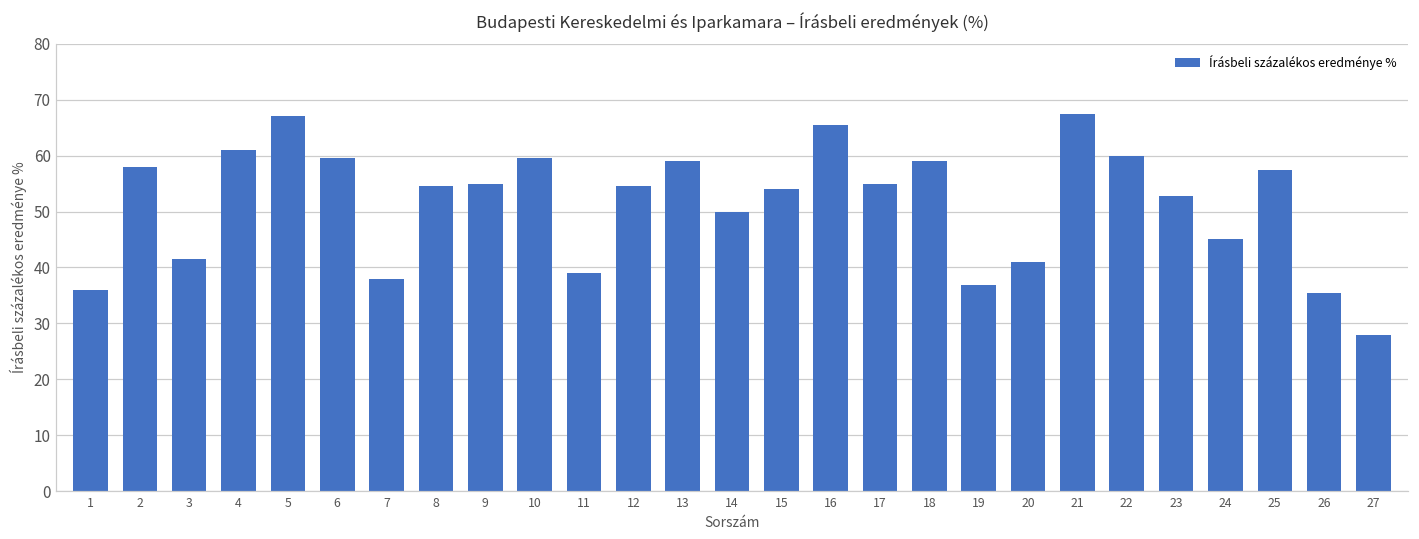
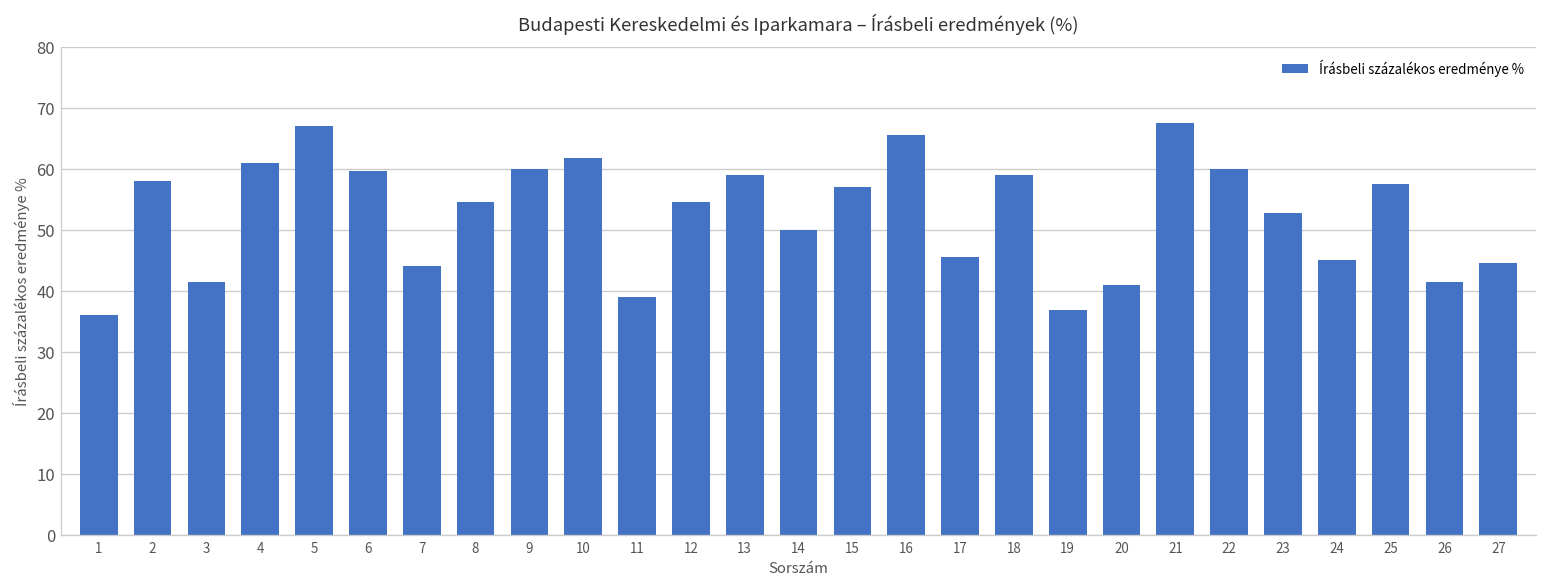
  {
    "1": 36,
    "2": 58,
    "3": 42,
    "4": 61,
    "5": 67,
    "6": 60,
-   "7": 38,
+   "7": 44,
    "8": 55,
-   "9": 55,
-   "10": 60,
+   "9": 60,
+   "10": 62,
    "11": 39,
    "12": 55,
    "13": 59,
    "14": 50,
-   "15": 54,
+   "15": 57,
    "16": 66,
-   "17": 55,
+   "17": 46,
    "18": 59,
    "19": 37,
    "20": 41,
    "21": 68,
    "22": 60,
    "23": 53,
    "24": 45,
    "25": 57,
-   "26": 35,
-   "27": 28
+   "26": 42,
+   "27": 44
  }
